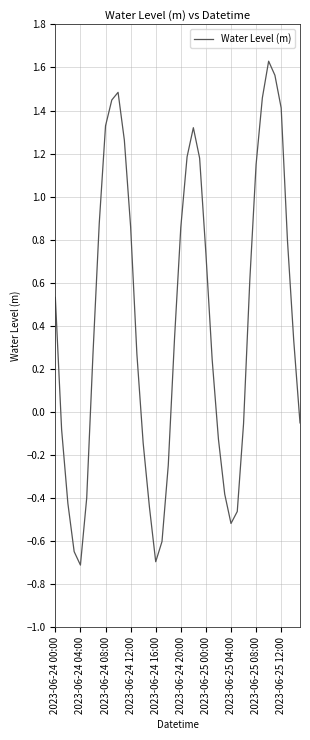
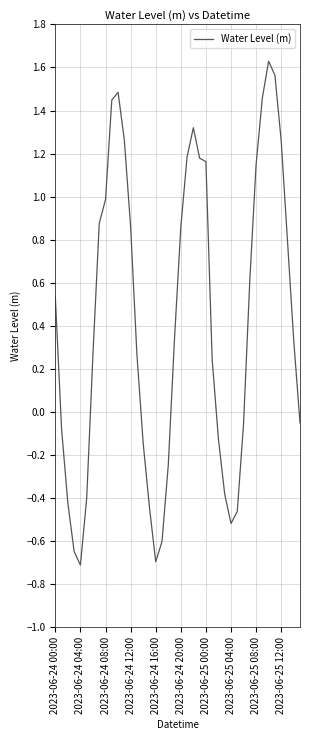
  {
    "2023-06-24 00:00": 0.53,
    "2023-06-24 04:00": -0.71,
-   "2023-06-24 08:00": 1.33,
+   "2023-06-24 08:00": 0.99,
    "2023-06-24 12:00": 0.86,
    "2023-06-24 16:00": -0.69,
    "2023-06-24 20:00": 0.86,
-   "2023-06-25 00:00": 0.74,
+   "2023-06-25 00:00": 1.16,
    "2023-06-25 04:00": -0.52,
    "2023-06-25 08:00": 1.15,
-   "2023-06-25 12:00": 1.41
+   "2023-06-25 12:00": 1.26
  }
